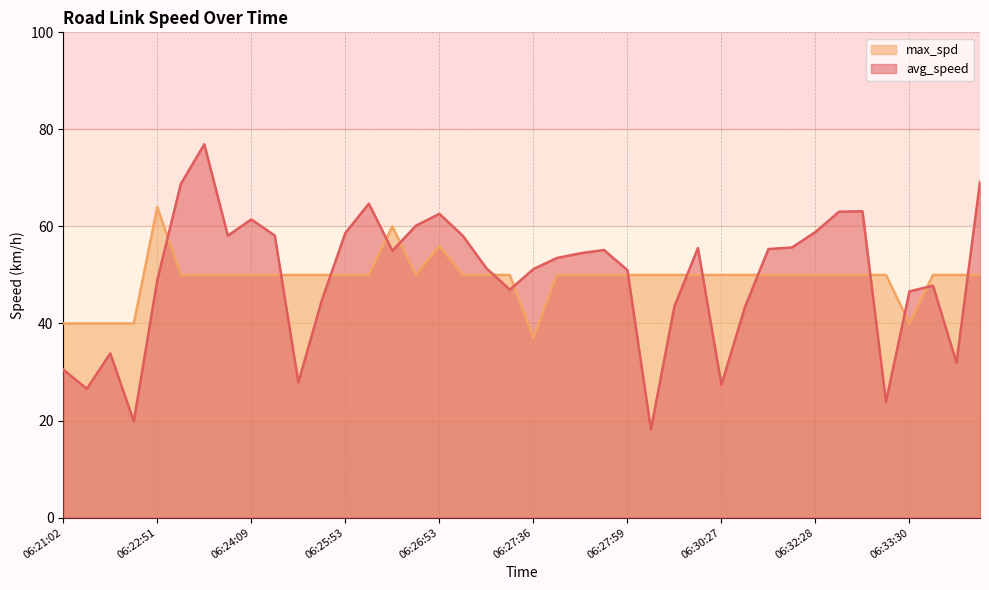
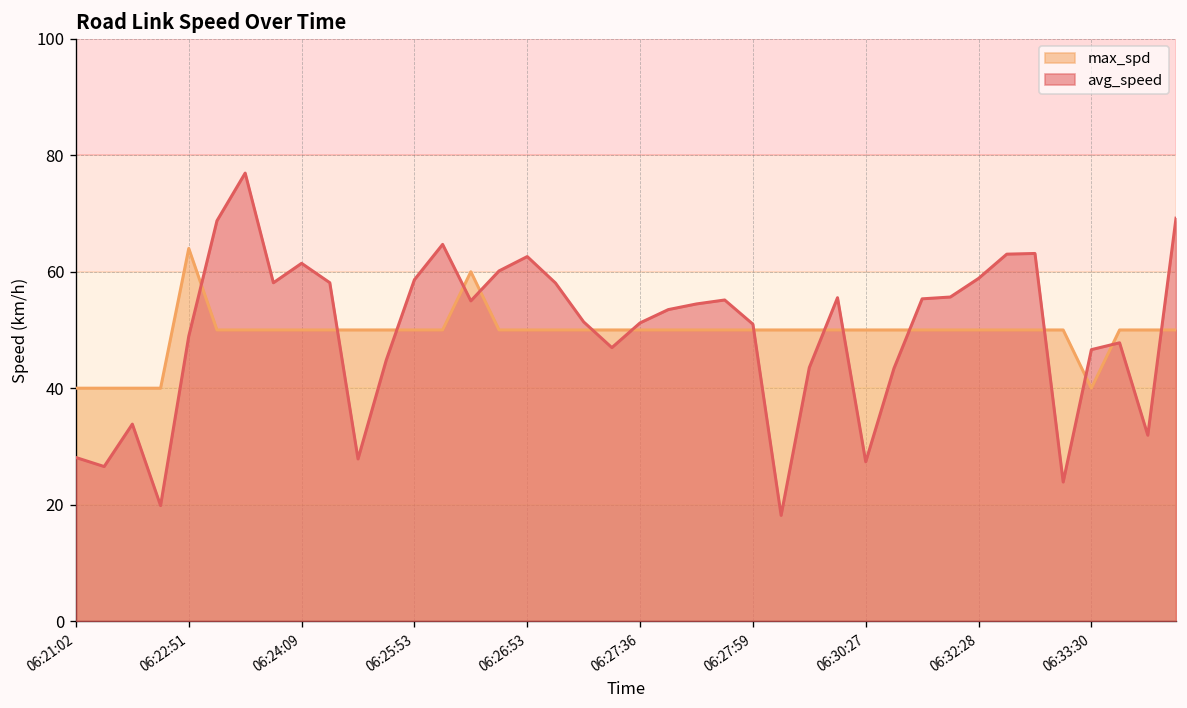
  {
    "max_spd": {
      "06:21:02": 40,
      "06:22:51": 64,
      "06:24:09": 50,
      "06:25:53": 50,
-     "06:26:53": 56,
-     "06:27:36": 37,
+     "06:26:53": 50,
+     "06:27:36": 50,
      "06:27:59": 50,
      "06:30:27": 50,
      "06:32:28": 50,
      "06:33:30": 40
    },
    "avg_speed": {
-     "06:21:02": 31,
+     "06:21:02": 28,
      "06:22:51": 49,
      "06:24:09": 61,
      "06:25:53": 59,
      "06:26:53": 63,
      "06:27:36": 51,
      "06:27:59": 51,
      "06:30:27": 27,
      "06:32:28": 59,
      "06:33:30": 47
    }
  }
